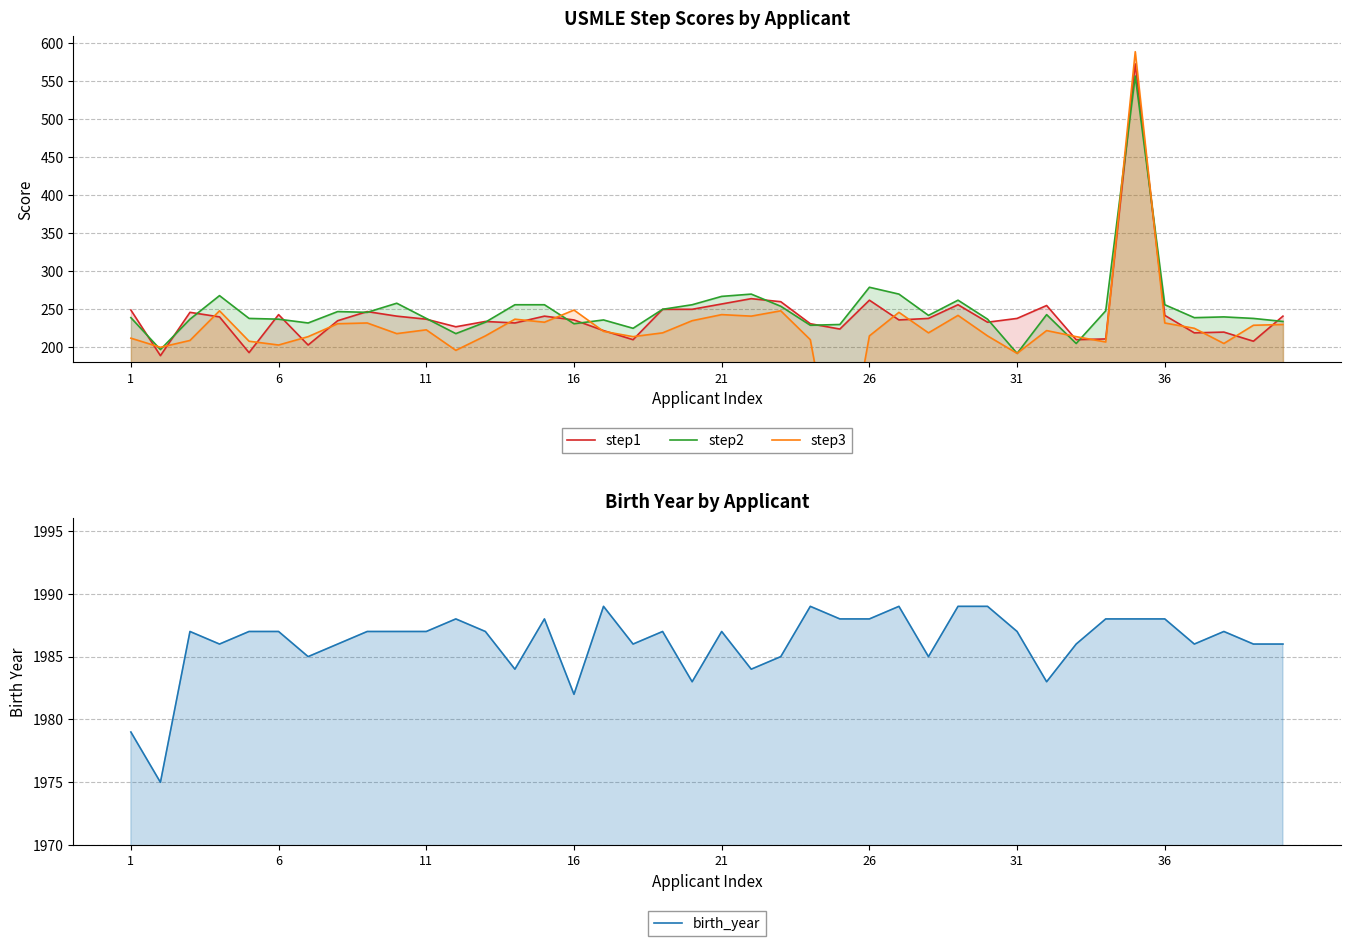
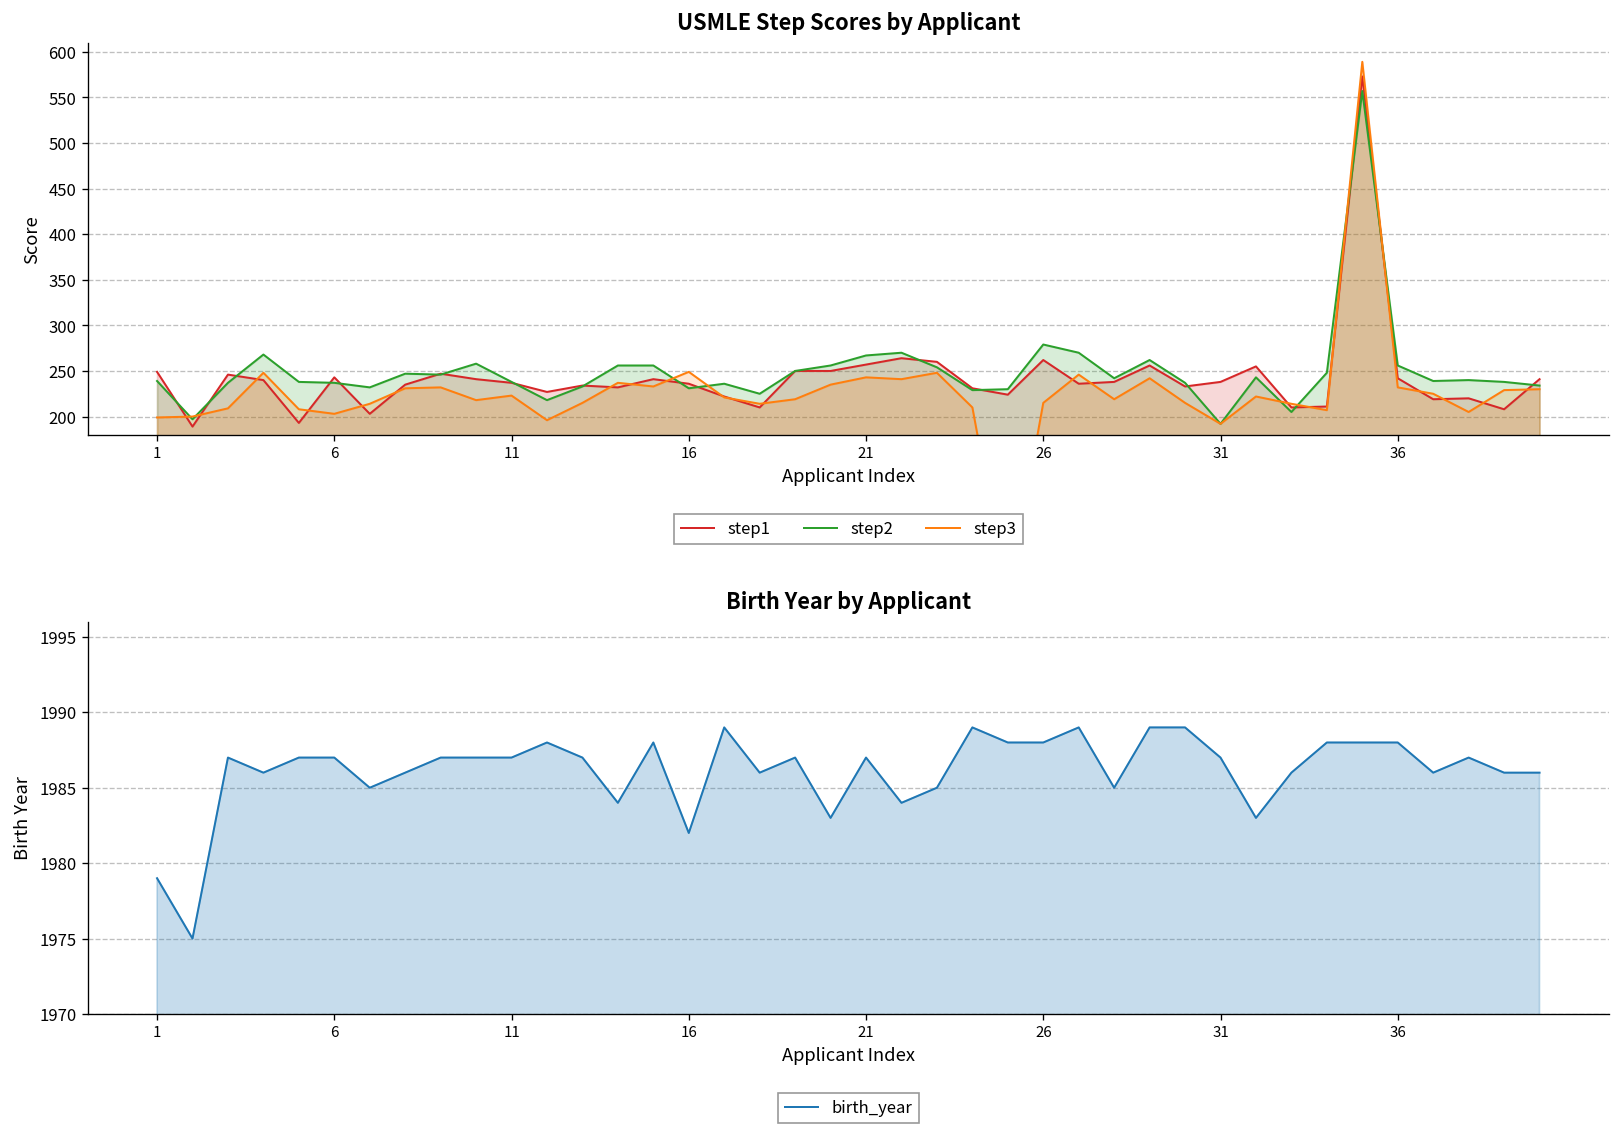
  {
    "USMLE Step Scores by Applicant": {
      "step1": {
        "1": 250,
        "6": 240,
        "16": 240,
        "21": 260,
        "26": 260,
        "31": 240,
        "36": 240
      },
      "step2": {
        "1": 240,
        "6": 240,
        "16": 230,
        "21": 270,
        "26": 280,
        "36": 260
      },
      "step3": {
-       "1": 210,
+       "1": 200,
        "6": 200,
        "11": 220,
        "16": 250,
        "21": 240,
        "26": 220,
        "36": 230
      }
    },
    "Birth Year by Applicant": {
      "1": 1979.0,
      "6": 1987.0,
      "11": 1987.0,
      "16": 1982.0,
      "21": 1987.0,
      "26": 1988.0,
      "31": 1987.0,
      "36": 1988.0
    }
  }
